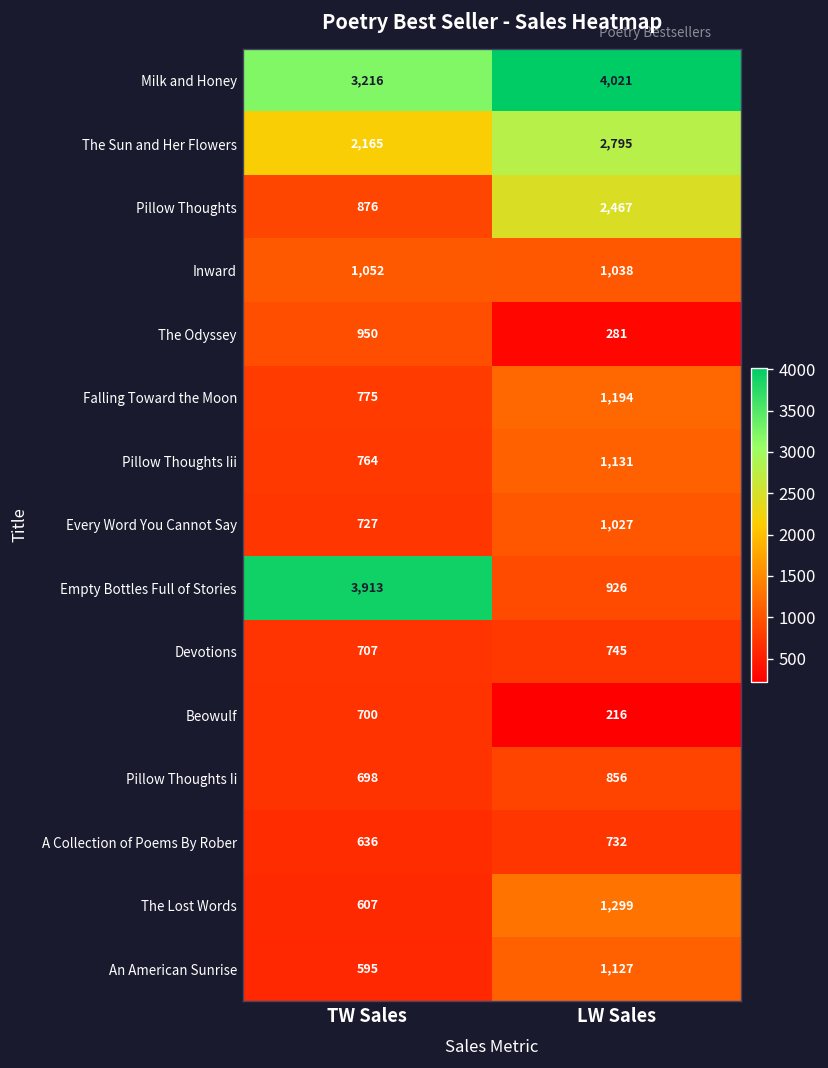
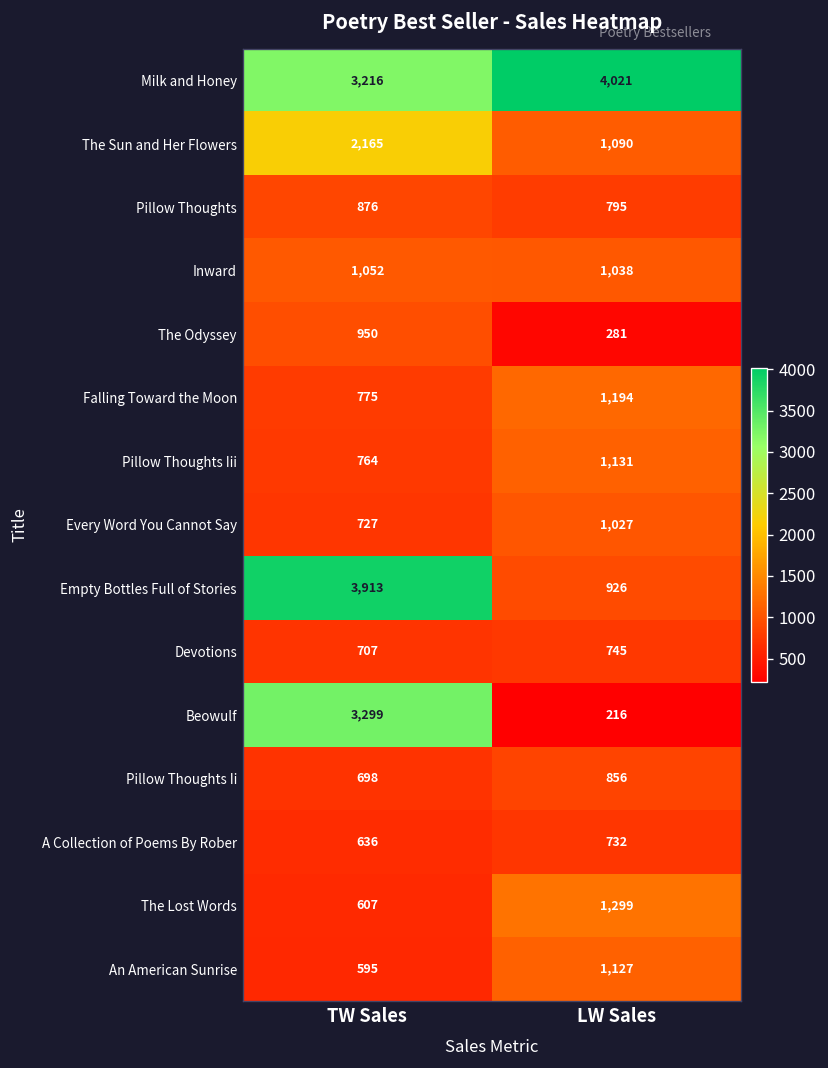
  {
    "Milk and Honey": {
      "TW Sales": "3,216",
      "LW Sales": "4,021"
    },
    "The Sun and Her Flowers": {
      "TW Sales": "2,165",
-     "LW Sales": "2,795"
+     "LW Sales": "1,090"
    },
    "Pillow Thoughts": {
      "TW Sales": "876",
-     "LW Sales": "2,467"
+     "LW Sales": "795"
    },
    "Inward": {
      "TW Sales": "1,052",
      "LW Sales": "1,038"
    },
    "The Odyssey": {
      "TW Sales": "950",
      "LW Sales": "281"
    },
    "Falling Toward the Moon": {
      "TW Sales": "775",
      "LW Sales": "1,194"
    },
    "Pillow Thoughts Iii": {
      "TW Sales": "764",
      "LW Sales": "1,131"
    },
    "Every Word You Cannot Say": {
      "TW Sales": "727",
      "LW Sales": "1,027"
    },
    "Empty Bottles Full of Stories": {
      "TW Sales": "3,913",
      "LW Sales": "926"
    },
    "Devotions": {
      "TW Sales": "707",
      "LW Sales": "745"
    },
    "Beowulf": {
-     "TW Sales": "700",
+     "TW Sales": "3,299",
      "LW Sales": "216"
    },
    "Pillow Thoughts Ii": {
      "TW Sales": "698",
      "LW Sales": "856"
    },
    "A Collection of Poems By Rober": {
      "TW Sales": "636",
      "LW Sales": "732"
    },
    "The Lost Words": {
      "TW Sales": "607",
      "LW Sales": "1,299"
    },
    "An American Sunrise": {
      "TW Sales": "595",
      "LW Sales": "1,127"
    }
  }
